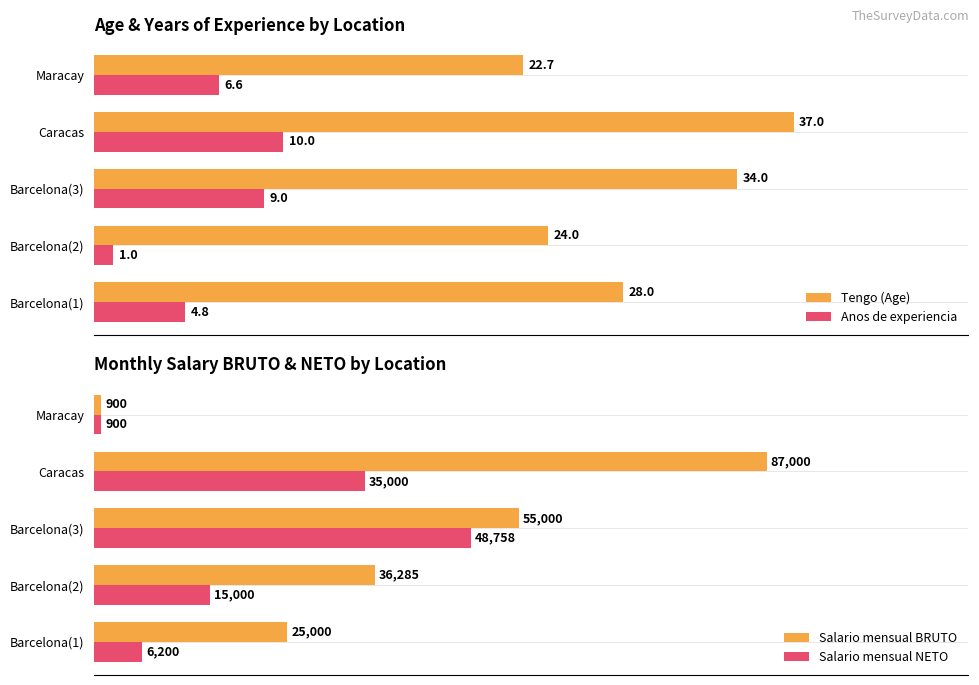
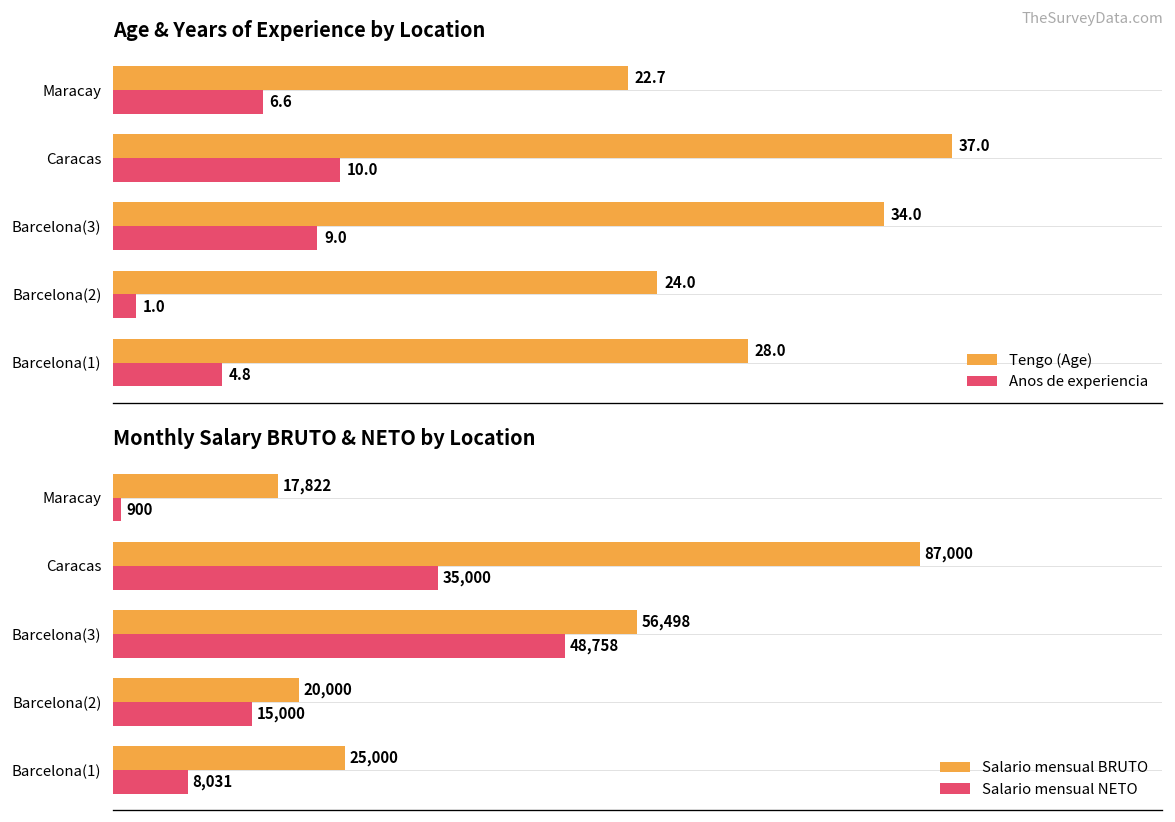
  {
    "Age & Years of Experience by Location": {
      "Tengo (Age)": {
        "Maracay": "22.7",
        "Caracas": "37.0",
        "Barcelona(3)": "34.0",
        "Barcelona(2)": "24.0",
        "Barcelona(1)": "28.0"
      },
      "Anos de experiencia": {
        "Maracay": "6.6",
        "Caracas": "10.0",
        "Barcelona(3)": "9.0",
        "Barcelona(2)": "1.0",
        "Barcelona(1)": "4.8"
      }
    },
    "Monthly Salary BRUTO & NETO by Location": {
      "Salario mensual BRUTO": {
-       "Maracay": "900",
+       "Maracay": "17,822",
        "Caracas": "87,000",
-       "Barcelona(3)": "55,000",
-       "Barcelona(2)": "36,285",
+       "Barcelona(3)": "56,498",
+       "Barcelona(2)": "20,000",
        "Barcelona(1)": "25,000"
      },
      "Salario mensual NETO": {
        "Maracay": "900",
        "Caracas": "35,000",
        "Barcelona(3)": "48,758",
        "Barcelona(2)": "15,000",
-       "Barcelona(1)": "6,200"
+       "Barcelona(1)": "8,031"
      }
    }
  }
